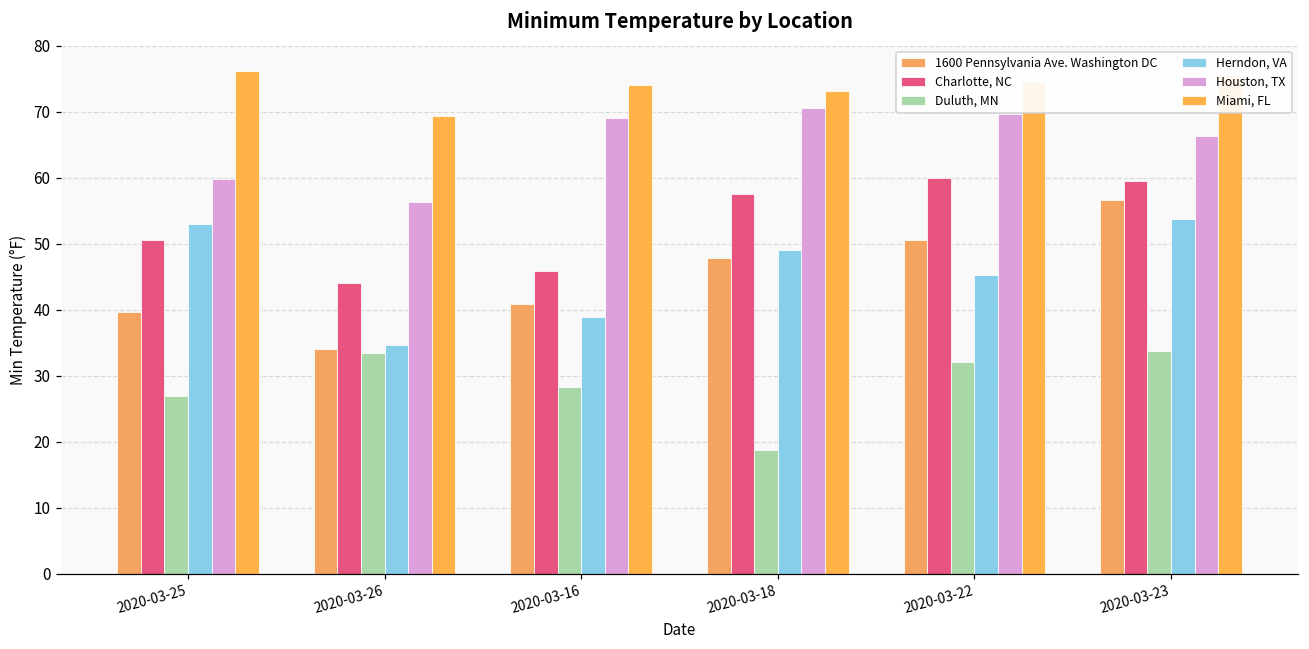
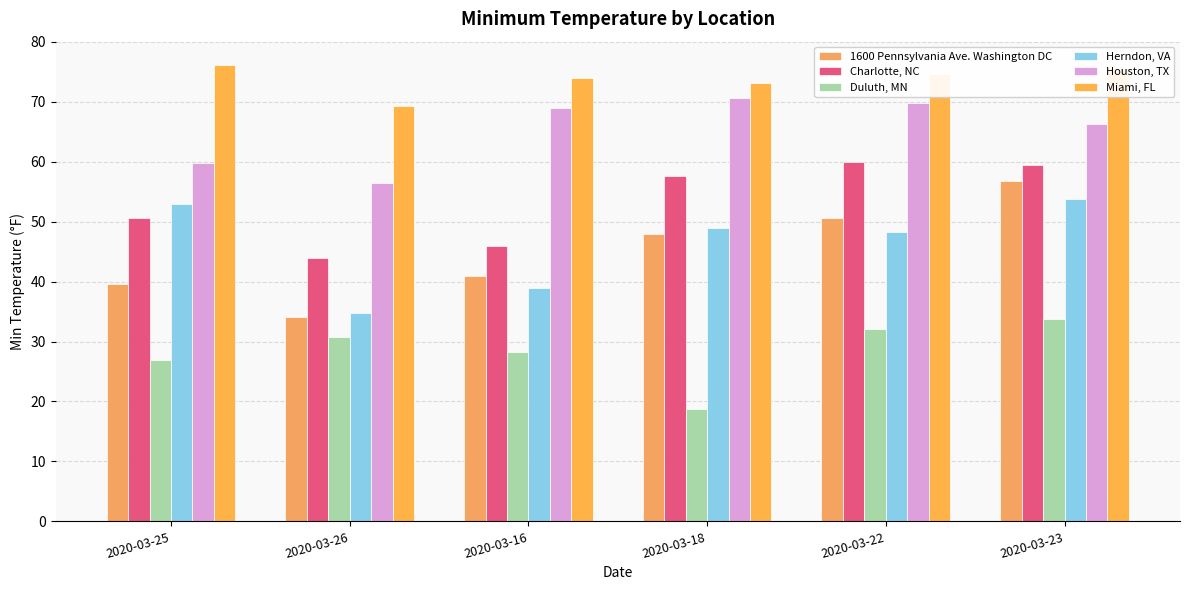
  {
    "Charlotte, NC": {
      "2020-03-25": 51,
      "2020-03-26": 44,
      "2020-03-16": 46,
      "2020-03-18": 58,
      "2020-03-22": 60,
      "2020-03-23": 60
    },
    "Duluth, MN": {
      "2020-03-25": 27,
-     "2020-03-26": 34,
+     "2020-03-26": 31,
      "2020-03-16": 28,
      "2020-03-18": 19,
      "2020-03-22": 32,
      "2020-03-23": 34
    },
    "Herndon, VA": {
      "2020-03-25": 53,
      "2020-03-26": 35,
      "2020-03-16": 39,
      "2020-03-18": 49,
-     "2020-03-22": 45,
+     "2020-03-22": 48,
      "2020-03-23": 54
    },
    "Houston, TX": {
      "2020-03-25": 60,
      "2020-03-26": 56,
      "2020-03-16": 69,
      "2020-03-18": 71,
      "2020-03-22": 70,
      "2020-03-23": 66
    }
  }
